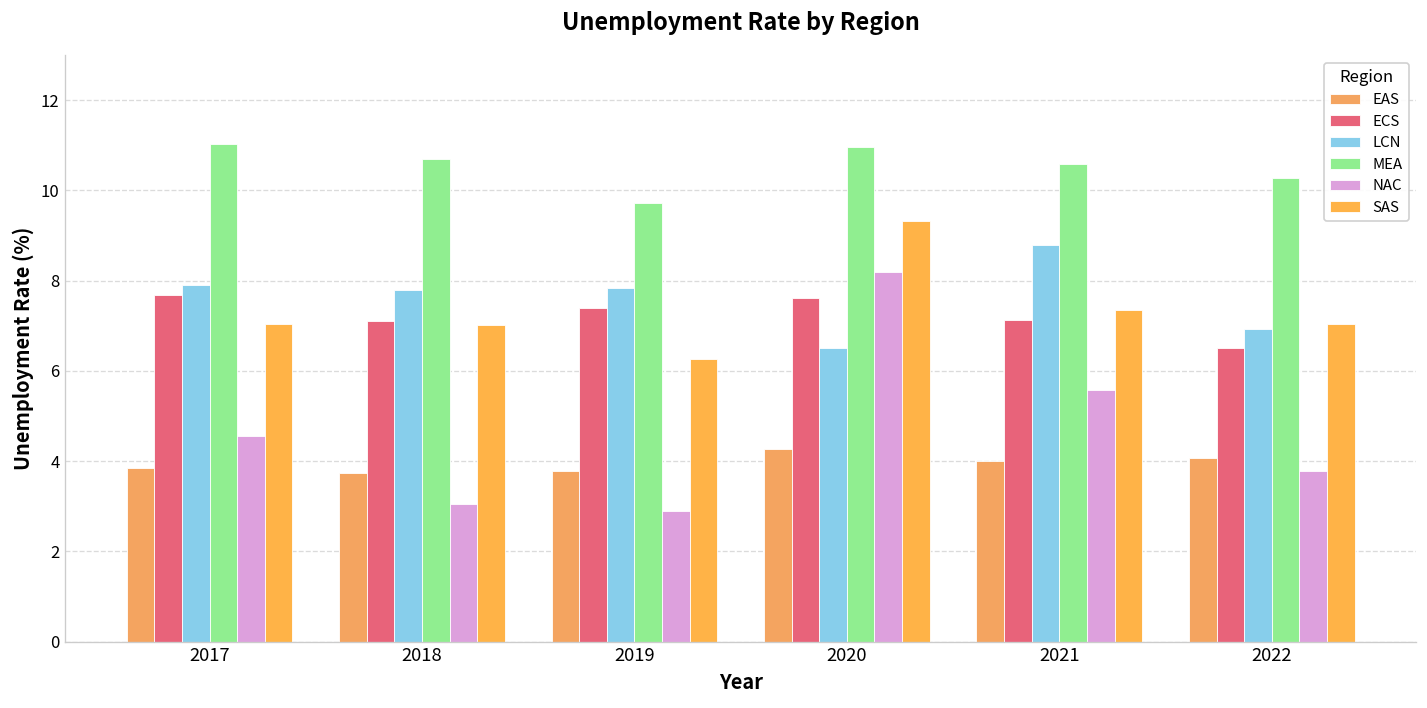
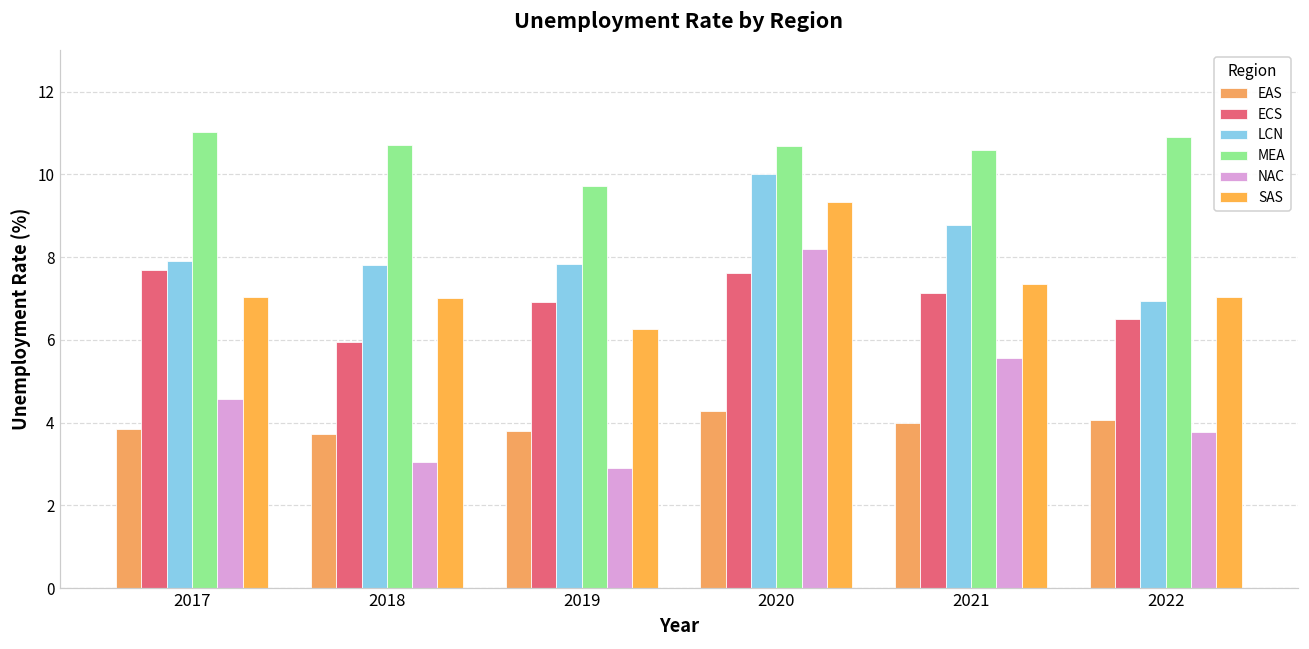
  {
    "ECS": {
      "2017": 7.7,
-     "2018": 7.1,
-     "2019": 7.4,
+     "2018": 6.0,
+     "2019": 6.9,
      "2020": 7.6,
      "2021": 7.1,
      "2022": 6.5
    },
    "LCN": {
      "2017": 7.9,
      "2018": 7.8,
      "2019": 7.8,
-     "2020": 6.5,
+     "2020": 10.0,
      "2021": 8.8,
      "2022": 6.9
    },
    "MEA": {
      "2017": 11.0,
      "2018": 10.7,
      "2019": 9.7,
-     "2020": 11.0,
+     "2020": 10.7,
      "2021": 10.6,
-     "2022": 10.3
+     "2022": 10.9
    },
    "NAC": {
      "2017": 4.6,
      "2018": 3.0,
      "2019": 2.9,
      "2020": 8.2,
      "2021": 5.6,
      "2022": 3.8
    }
  }
